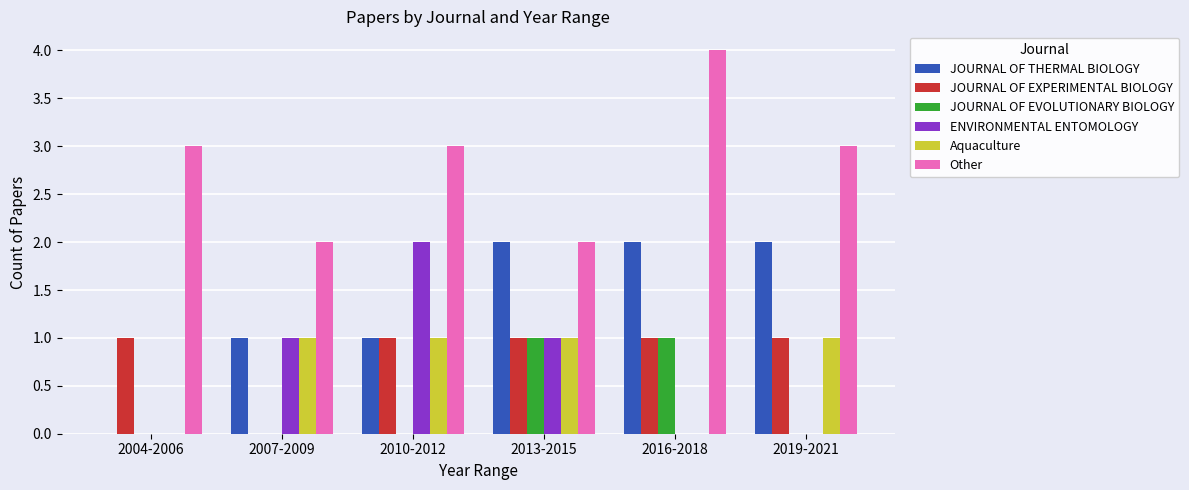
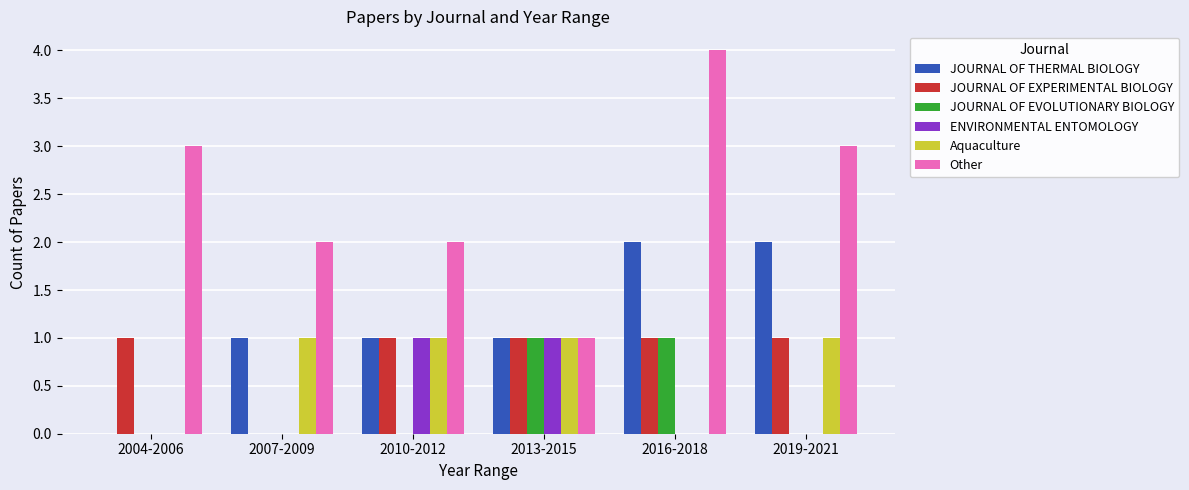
  {
    "JOURNAL OF THERMAL BIOLOGY": {
      "2004-2006": 0,
      "2007-2009": 1,
      "2010-2012": 1,
-     "2013-2015": 2,
+     "2013-2015": 1,
      "2016-2018": 2,
      "2019-2021": 2
    },
    "JOURNAL OF EXPERIMENTAL BIOLOGY": {
      "2004-2006": 1,
      "2007-2009": 0,
      "2010-2012": 1,
      "2013-2015": 1,
      "2016-2018": 1,
      "2019-2021": 1
    },
    "JOURNAL OF EVOLUTIONARY BIOLOGY": {
      "2004-2006": 0,
      "2007-2009": 0,
      "2010-2012": 0,
      "2013-2015": 1,
      "2016-2018": 1,
      "2019-2021": 0
    },
    "ENVIRONMENTAL ENTOMOLOGY": {
      "2004-2006": 0,
-     "2007-2009": 1,
-     "2010-2012": 2,
+     "2007-2009": 0,
+     "2010-2012": 1,
      "2013-2015": 1,
      "2016-2018": 0,
      "2019-2021": 0
    },
    "Aquaculture": {
      "2004-2006": 0,
      "2007-2009": 1,
      "2010-2012": 1,
      "2013-2015": 1,
      "2016-2018": 0,
      "2019-2021": 1
    },
    "Other": {
      "2004-2006": 3,
      "2007-2009": 2,
-     "2010-2012": 3,
-     "2013-2015": 2,
+     "2010-2012": 2,
+     "2013-2015": 1,
      "2016-2018": 4,
      "2019-2021": 3
    }
  }
